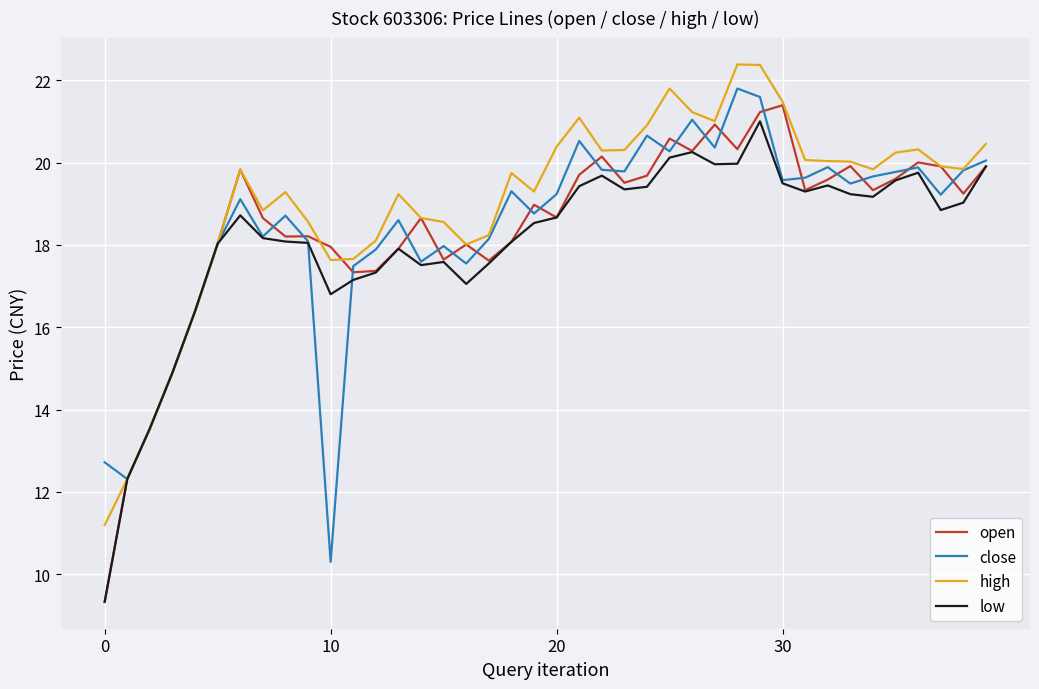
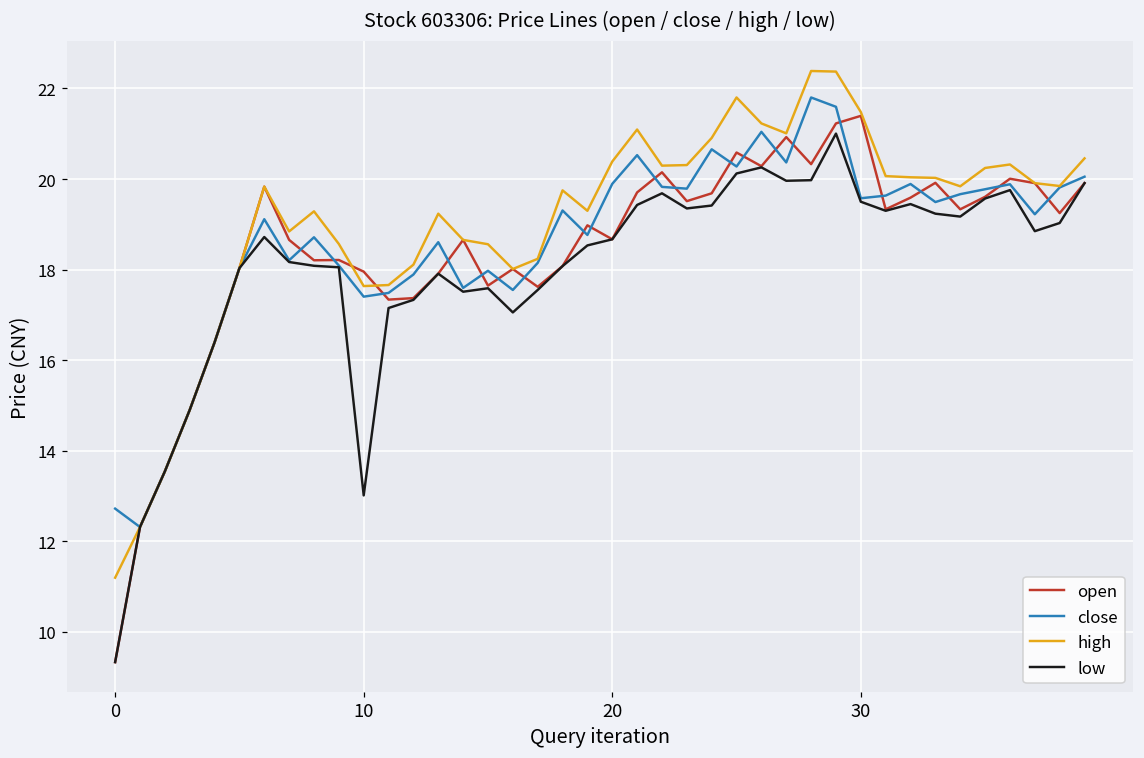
  {
    "open": {
      "10": 18.0,
      "30": 21.4
    },
    "close": {
      "0": 12.7,
-     "10": 10.3,
-     "20": 19.2,
+     "10": 17.4,
+     "20": 19.9,
      "30": 19.6
    },
    "high": {
      "0": 11.2,
      "10": 17.6,
      "20": 20.4,
      "30": 21.5
    },
    "low": {
-     "10": 16.8,
+     "10": 13.0,
      "30": 19.5
    }
  }
